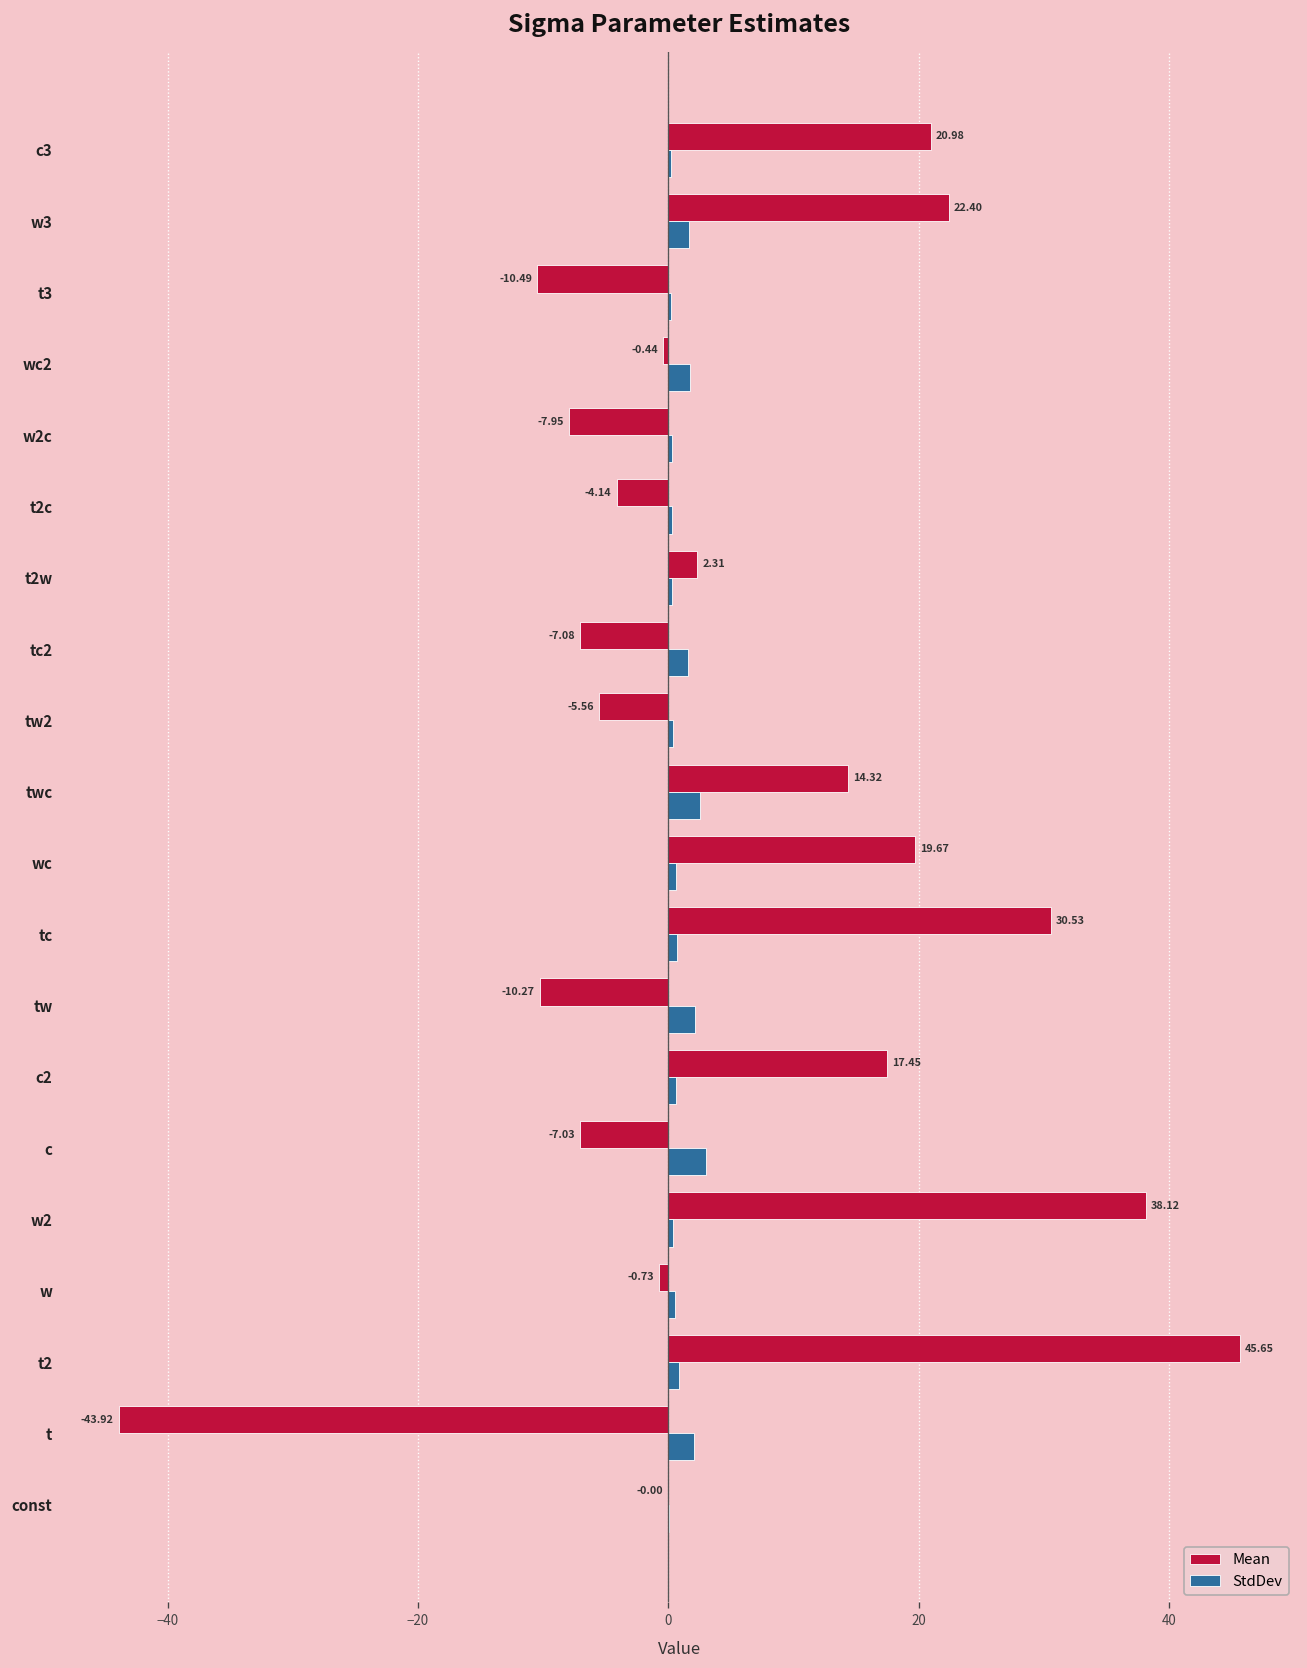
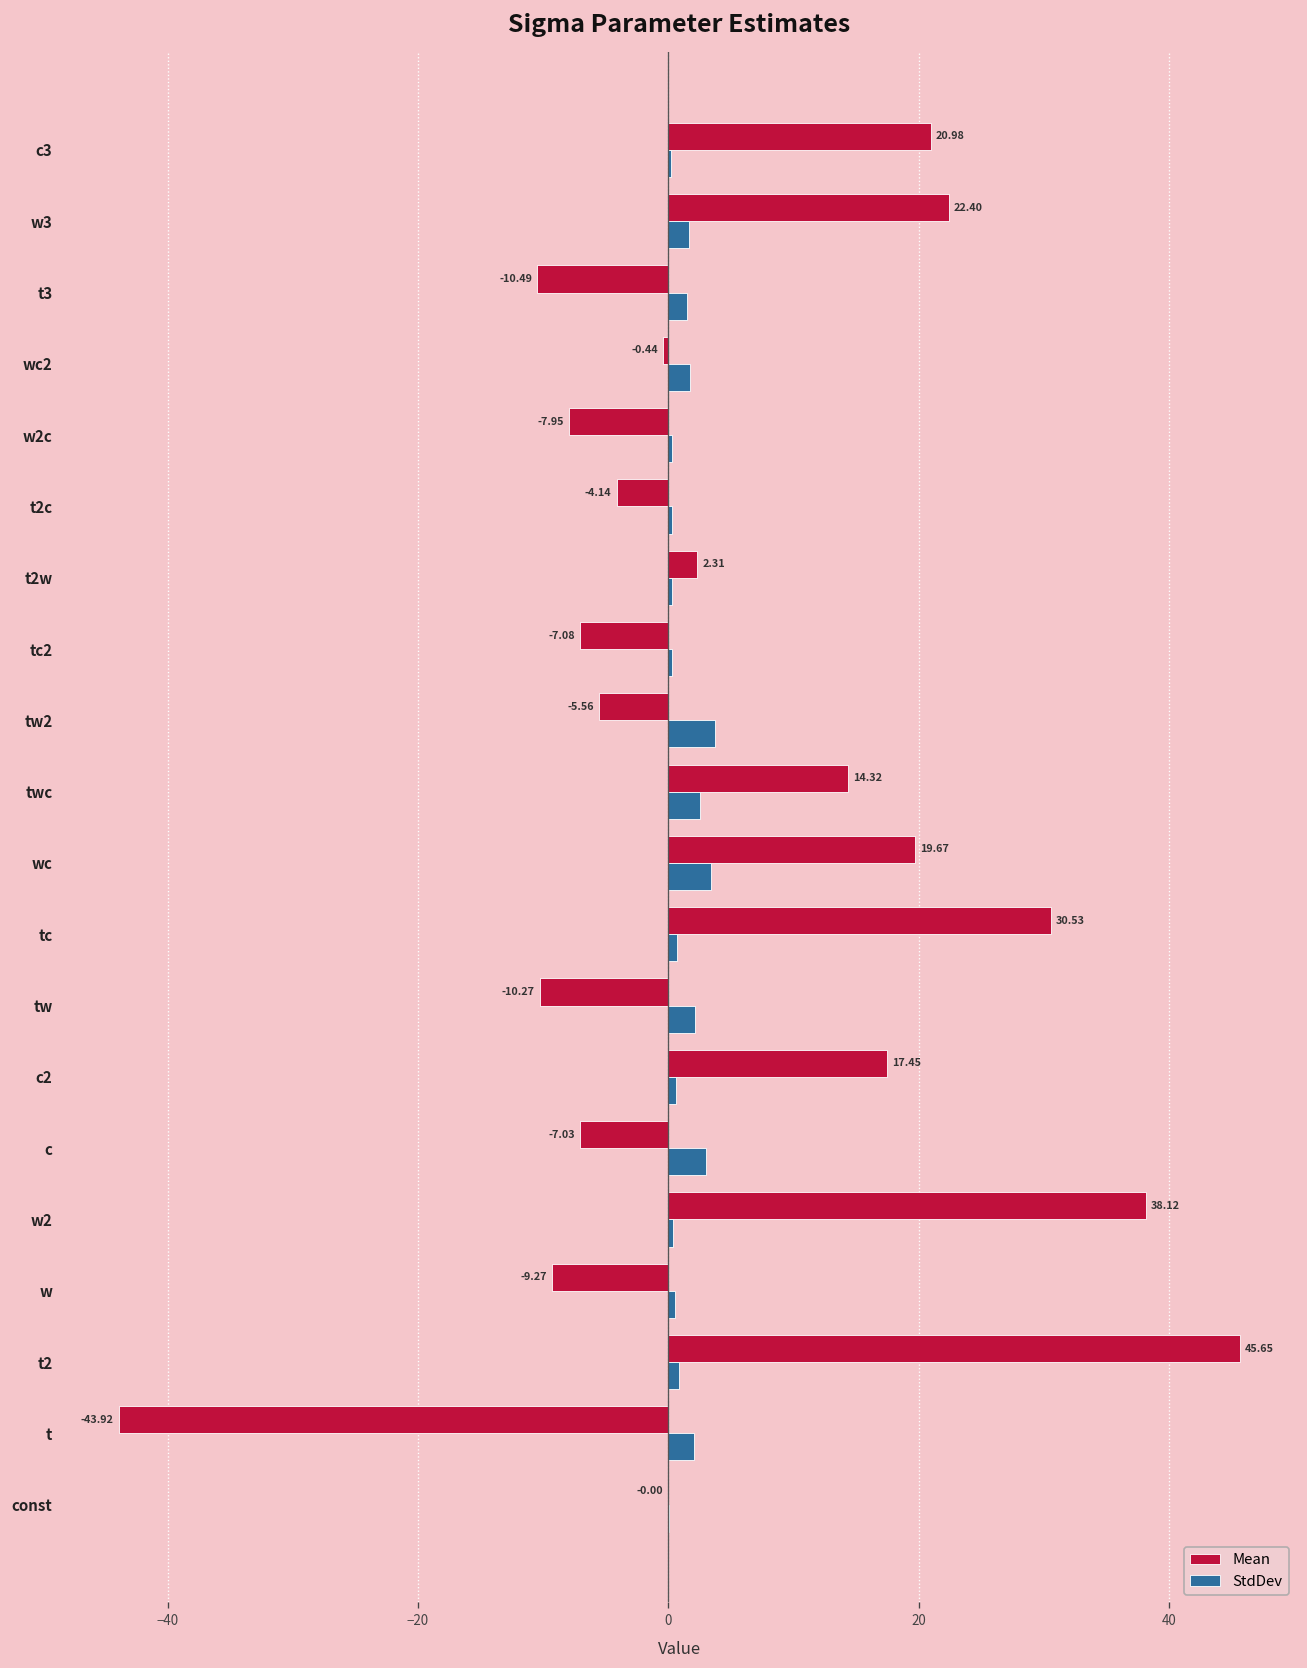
  {
    "Mean": {
      "c3": 20.98,
      "w3": 22.40,
      "t3": -10.49,
      "wc2": -0.44,
      "w2c": -7.95,
      "t2c": -4.14,
      "t2w": 2.31,
      "tc2": -7.08,
      "tw2": -5.56,
      "twc": 14.32,
      "wc": 19.67,
      "tc": 30.53,
      "tw": -10.27,
      "c2": 17.45,
      "c": -7.03,
      "w2": 38.12,
-     "w": -0.73,
+     "w": -9.27,
      "t2": 45.65,
      "t": -43.92,
      "const": -0.00
    },
    "StdDev": {
      "c3": 0.2,
      "w3": 1.7,
-     "t3": 0.2,
+     "t3": 1.4,
      "wc2": 1.7,
      "w2c": 0.3,
      "t2c": 0.3,
      "t2w": 0.3,
-     "tc2": 1.6,
-     "tw2": 0.4,
+     "tc2": 0.3,
+     "tw2": 3.8,
      "twc": 2.6,
-     "wc": 0.6,
+     "wc": 3.4,
      "tc": 0.7,
      "tw": 2.1,
      "c2": 0.6,
      "c": 3.0,
      "w2": 0.4,
      "w": 0.5,
      "t2": 0.8,
      "t": 2.1
    }
  }
